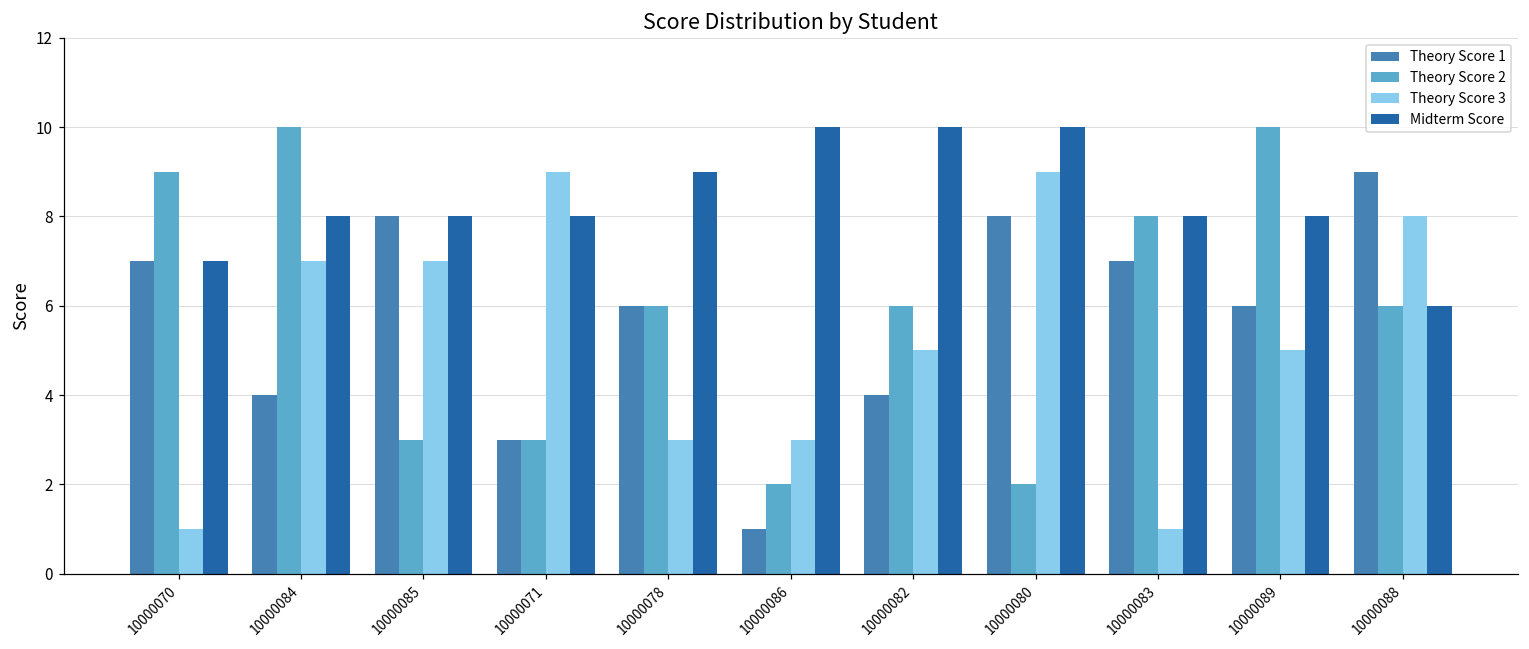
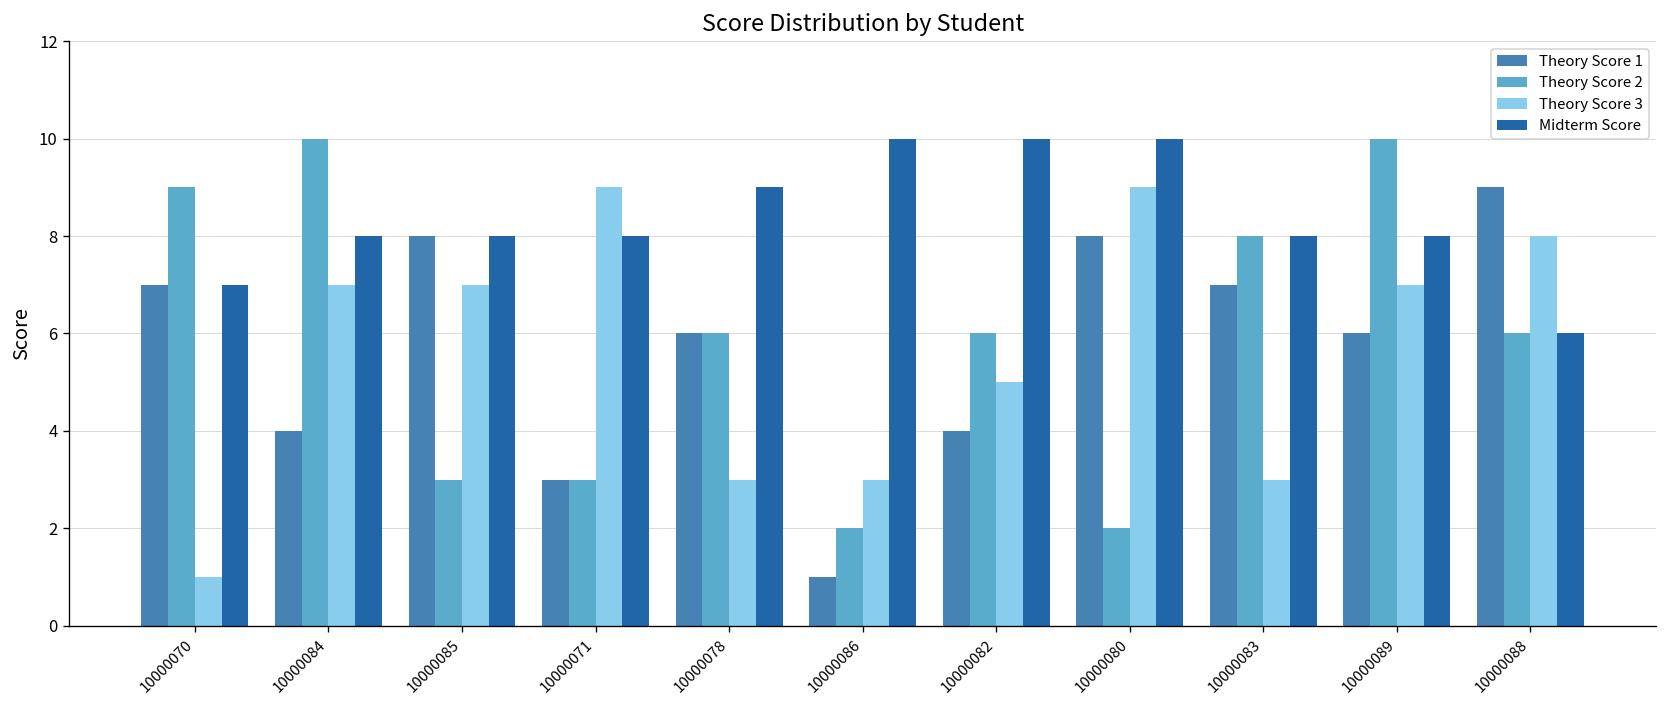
  {
    "Theory Score 3": {
      "10000070": 1,
      "10000084": 7,
      "10000085": 7,
      "10000071": 9,
      "10000078": 3,
      "10000086": 3,
      "10000082": 5,
      "10000080": 9,
-     "10000083": 1,
-     "10000089": 5,
+     "10000083": 3,
+     "10000089": 7,
      "10000088": 8
    }
  }
